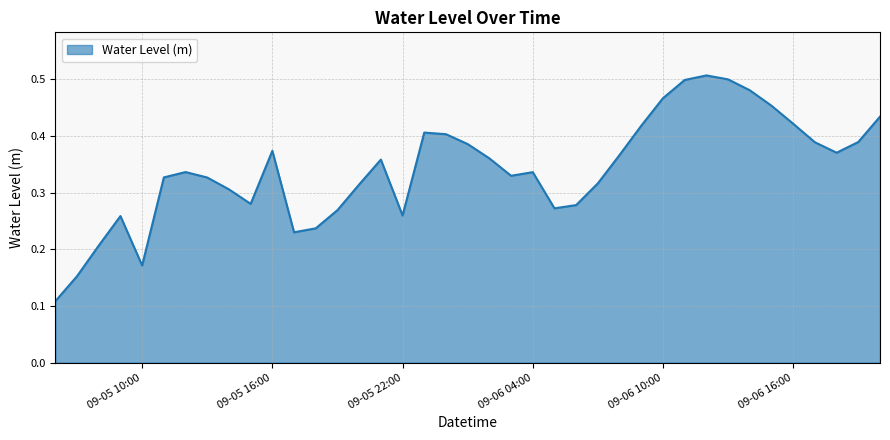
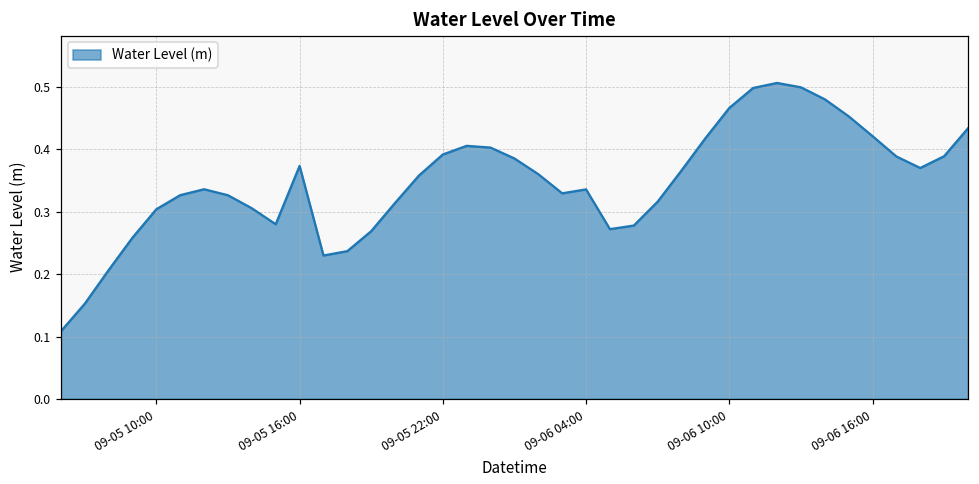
  {
-   "09-05 10:00": 0.17,
+   "09-05 10:00": 0.30,
    "09-05 16:00": 0.37,
-   "09-05 22:00": 0.26,
+   "09-05 22:00": 0.39,
    "09-06 04:00": 0.34,
    "09-06 10:00": 0.47,
    "09-06 16:00": 0.42
  }
